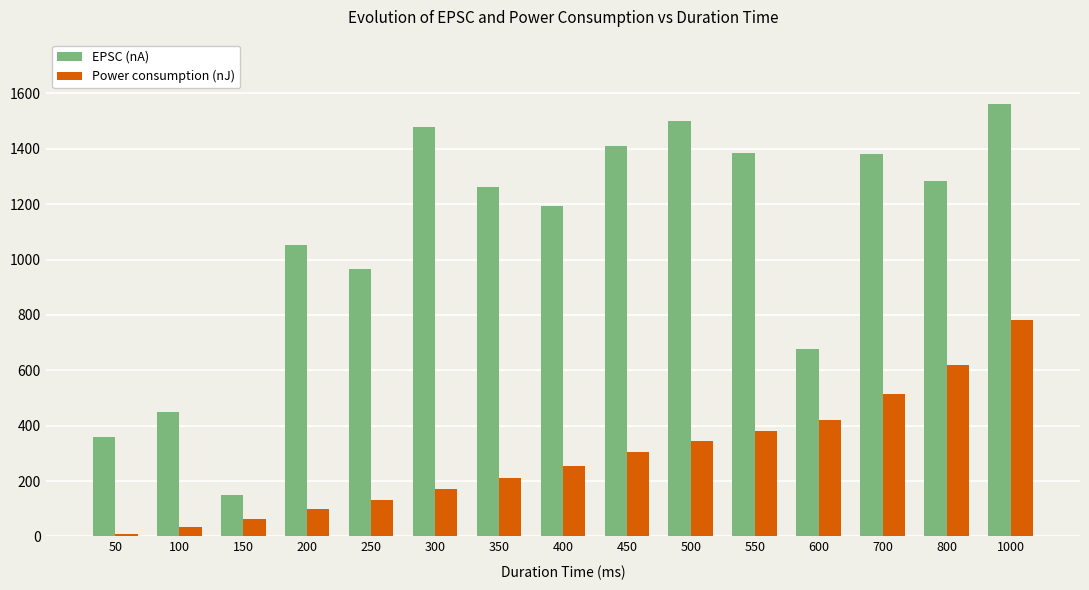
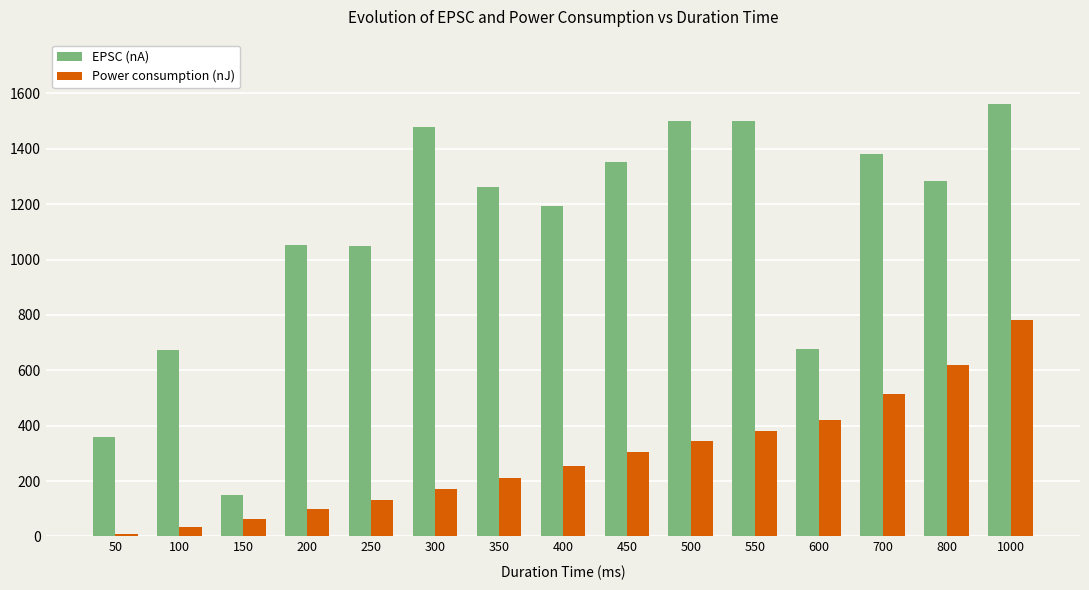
  {
    "EPSC (nA)": {
      "50": 360,
-     "100": 450,
+     "100": 670,
      "150": 150,
      "200": 1050,
-     "250": 970,
+     "250": 1050,
      "300": 1480,
      "350": 1260,
      "400": 1190,
-     "450": 1410,
+     "450": 1350,
      "500": 1500,
-     "550": 1380,
+     "550": 1500,
      "600": 680,
      "700": 1380,
      "800": 1290,
      "1000": 1560
    },
    "Power consumption (nJ)": {
      "50": 10,
      "100": 30,
      "150": 60,
      "200": 100,
      "250": 130,
      "300": 170,
      "350": 210,
      "400": 250,
      "450": 300,
      "500": 350,
      "550": 380,
      "600": 420,
      "700": 520,
      "800": 620,
      "1000": 780
    }
  }
